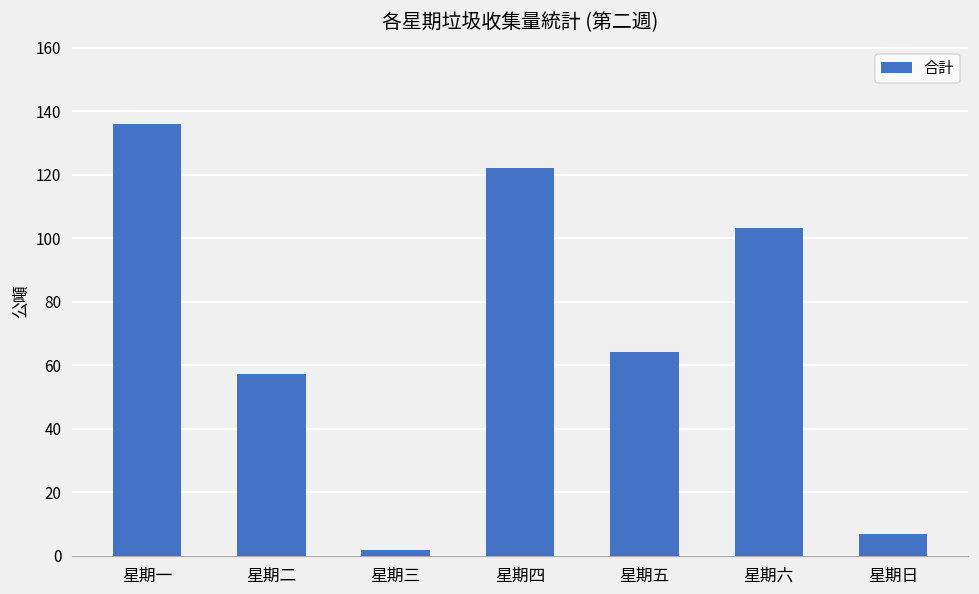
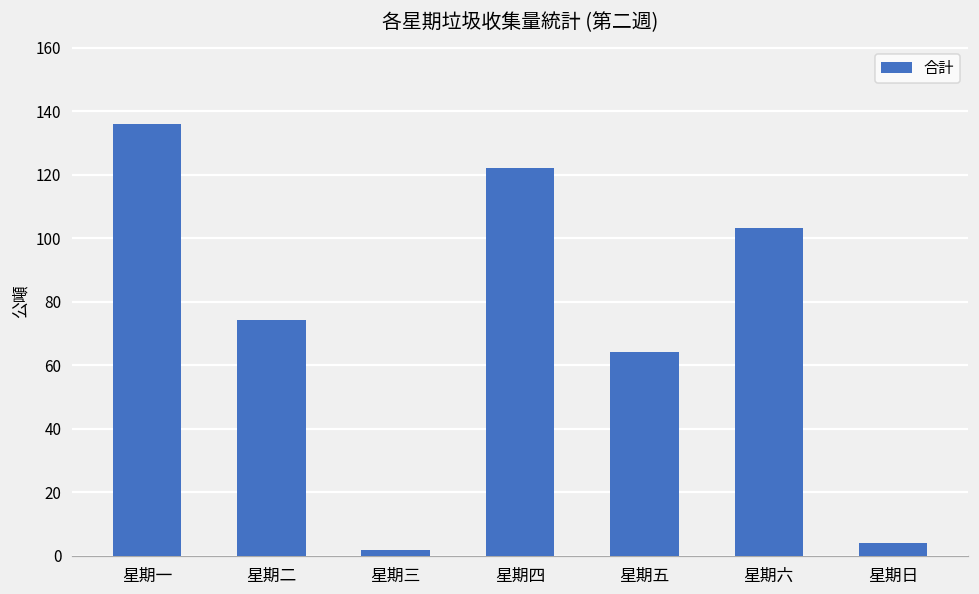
  {
    "星期一": 136,
-   "星期二": 57,
+   "星期二": 74,
    "星期三": 2,
    "星期四": 122,
    "星期五": 64,
    "星期六": 103,
-   "星期日": 7
+   "星期日": 4
  }
